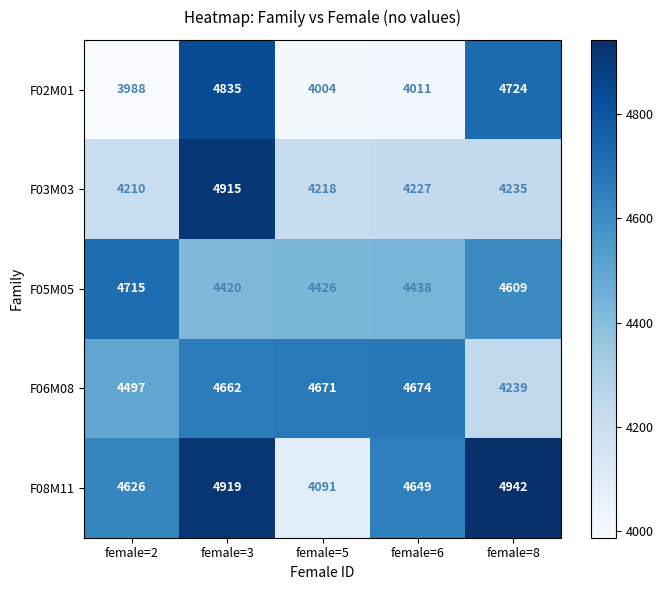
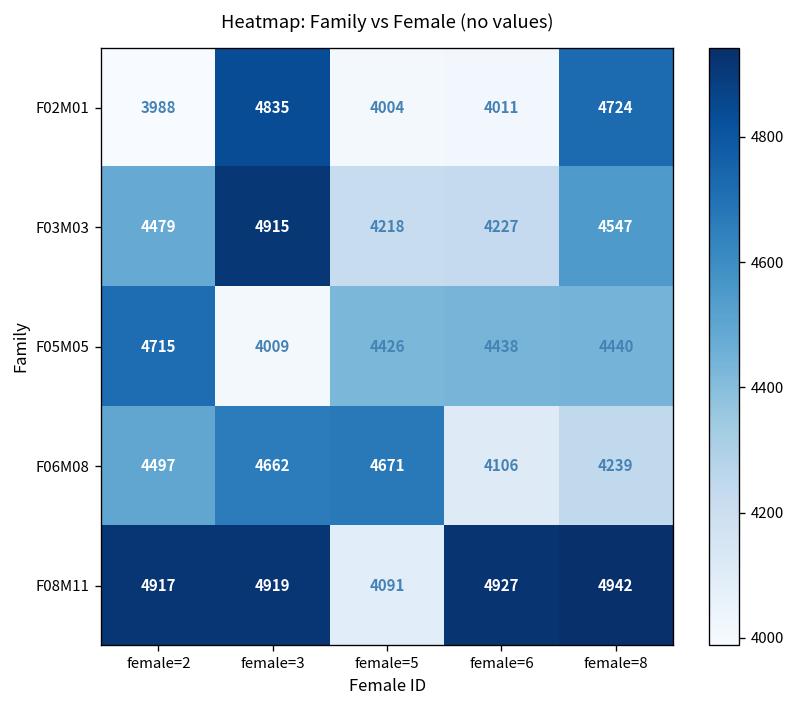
  {
    "F02M01": {
      "female=2": 3988,
      "female=3": 4835,
      "female=5": 4004,
      "female=6": 4011,
      "female=8": 4724
    },
    "F03M03": {
-     "female=2": 4210,
+     "female=2": 4479,
      "female=3": 4915,
      "female=5": 4218,
      "female=6": 4227,
-     "female=8": 4235
+     "female=8": 4547
    },
    "F05M05": {
      "female=2": 4715,
-     "female=3": 4420,
+     "female=3": 4009,
      "female=5": 4426,
      "female=6": 4438,
-     "female=8": 4609
+     "female=8": 4440
    },
    "F06M08": {
      "female=2": 4497,
      "female=3": 4662,
      "female=5": 4671,
-     "female=6": 4674,
+     "female=6": 4106,
      "female=8": 4239
    },
    "F08M11": {
-     "female=2": 4626,
+     "female=2": 4917,
      "female=3": 4919,
      "female=5": 4091,
-     "female=6": 4649,
+     "female=6": 4927,
      "female=8": 4942
    }
  }
